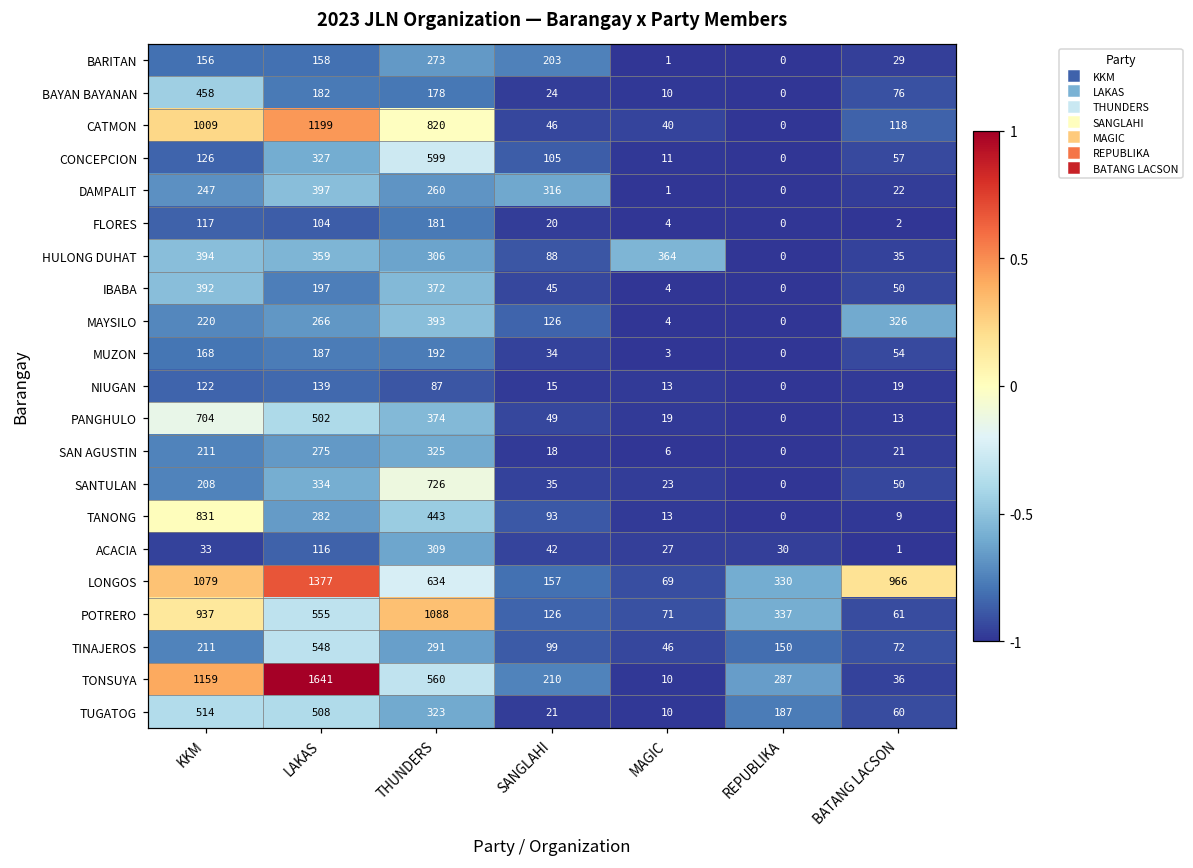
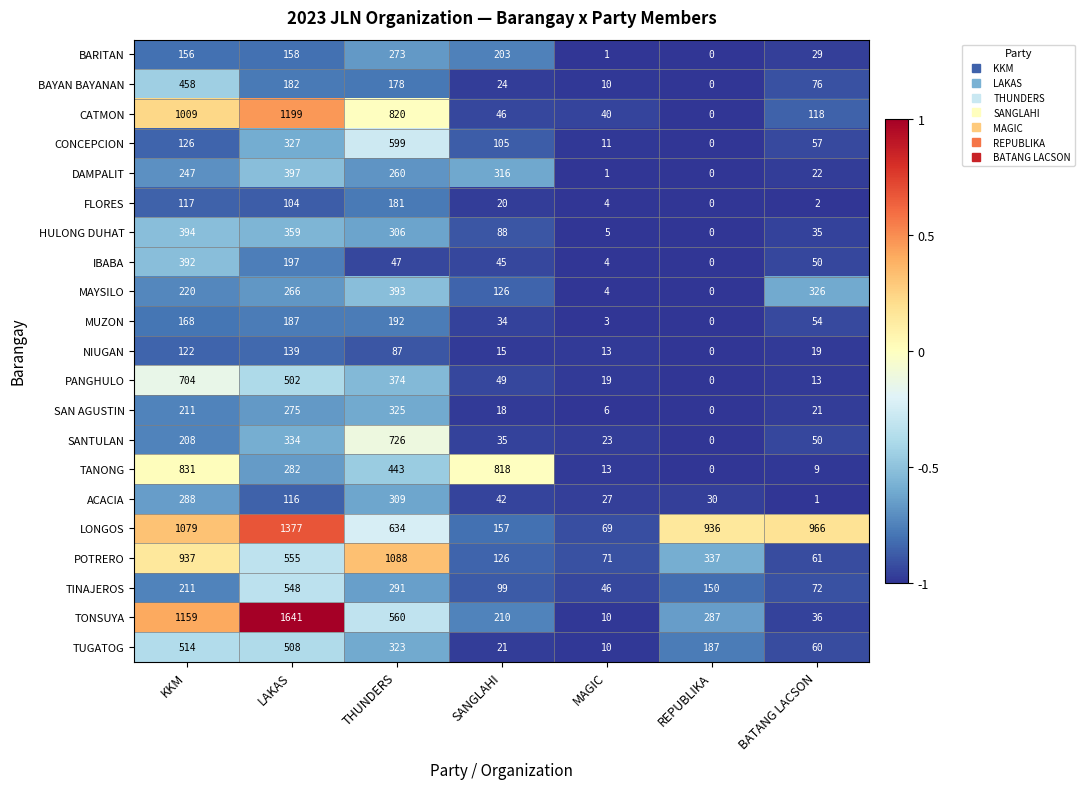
  {
    "BARITAN": {
      "KKM": 156,
      "LAKAS": 158,
      "THUNDERS": 273,
      "SANGLAHI": 203,
      "MAGIC": 1,
      "REPUBLIKA": 0,
      "BATANG LACSON": 29
    },
    "BAYAN BAYANAN": {
      "KKM": 458,
      "LAKAS": 182,
      "THUNDERS": 178,
      "SANGLAHI": 24,
      "MAGIC": 10,
      "REPUBLIKA": 0,
      "BATANG LACSON": 76
    },
    "CATMON": {
      "KKM": 1009,
      "LAKAS": 1199,
      "THUNDERS": 820,
      "SANGLAHI": 46,
      "MAGIC": 40,
      "REPUBLIKA": 0,
      "BATANG LACSON": 118
    },
    "CONCEPCION": {
      "KKM": 126,
      "LAKAS": 327,
      "THUNDERS": 599,
      "SANGLAHI": 105,
      "MAGIC": 11,
      "REPUBLIKA": 0,
      "BATANG LACSON": 57
    },
    "DAMPALIT": {
      "KKM": 247,
      "LAKAS": 397,
      "THUNDERS": 260,
      "SANGLAHI": 316,
      "MAGIC": 1,
      "REPUBLIKA": 0,
      "BATANG LACSON": 22
    },
    "FLORES": {
      "KKM": 117,
      "LAKAS": 104,
      "THUNDERS": 181,
      "SANGLAHI": 20,
      "MAGIC": 4,
      "REPUBLIKA": 0,
      "BATANG LACSON": 2
    },
    "HULONG DUHAT": {
      "KKM": 394,
      "LAKAS": 359,
      "THUNDERS": 306,
      "SANGLAHI": 88,
-     "MAGIC": 364,
+     "MAGIC": 5,
      "REPUBLIKA": 0,
      "BATANG LACSON": 35
    },
    "IBABA": {
      "KKM": 392,
      "LAKAS": 197,
-     "THUNDERS": 372,
+     "THUNDERS": 47,
      "SANGLAHI": 45,
      "MAGIC": 4,
      "REPUBLIKA": 0,
      "BATANG LACSON": 50
    },
    "MAYSILO": {
      "KKM": 220,
      "LAKAS": 266,
      "THUNDERS": 393,
      "SANGLAHI": 126,
      "MAGIC": 4,
      "REPUBLIKA": 0,
      "BATANG LACSON": 326
    },
    "MUZON": {
      "KKM": 168,
      "LAKAS": 187,
      "THUNDERS": 192,
      "SANGLAHI": 34,
      "MAGIC": 3,
      "REPUBLIKA": 0,
      "BATANG LACSON": 54
    },
    "NIUGAN": {
      "KKM": 122,
      "LAKAS": 139,
      "THUNDERS": 87,
      "SANGLAHI": 15,
      "MAGIC": 13,
      "REPUBLIKA": 0,
      "BATANG LACSON": 19
    },
    "PANGHULO": {
      "KKM": 704,
      "LAKAS": 502,
      "THUNDERS": 374,
      "SANGLAHI": 49,
      "MAGIC": 19,
      "REPUBLIKA": 0,
      "BATANG LACSON": 13
    },
    "SAN AGUSTIN": {
      "KKM": 211,
      "LAKAS": 275,
      "THUNDERS": 325,
      "SANGLAHI": 18,
      "MAGIC": 6,
      "REPUBLIKA": 0,
      "BATANG LACSON": 21
    },
    "SANTULAN": {
      "KKM": 208,
      "LAKAS": 334,
      "THUNDERS": 726,
      "SANGLAHI": 35,
      "MAGIC": 23,
      "REPUBLIKA": 0,
      "BATANG LACSON": 50
    },
    "TANONG": {
      "KKM": 831,
      "LAKAS": 282,
      "THUNDERS": 443,
-     "SANGLAHI": 93,
+     "SANGLAHI": 818,
      "MAGIC": 13,
      "REPUBLIKA": 0,
      "BATANG LACSON": 9
    },
    "ACACIA": {
-     "KKM": 33,
+     "KKM": 288,
      "LAKAS": 116,
      "THUNDERS": 309,
      "SANGLAHI": 42,
      "MAGIC": 27,
      "REPUBLIKA": 30,
      "BATANG LACSON": 1
    },
    "LONGOS": {
      "KKM": 1079,
      "LAKAS": 1377,
      "THUNDERS": 634,
      "SANGLAHI": 157,
      "MAGIC": 69,
-     "REPUBLIKA": 330,
+     "REPUBLIKA": 936,
      "BATANG LACSON": 966
    },
    "POTRERO": {
      "KKM": 937,
      "LAKAS": 555,
      "THUNDERS": 1088,
      "SANGLAHI": 126,
      "MAGIC": 71,
      "REPUBLIKA": 337,
      "BATANG LACSON": 61
    },
    "TINAJEROS": {
      "KKM": 211,
      "LAKAS": 548,
      "THUNDERS": 291,
      "SANGLAHI": 99,
      "MAGIC": 46,
      "REPUBLIKA": 150,
      "BATANG LACSON": 72
    },
    "TONSUYA": {
      "KKM": 1159,
      "LAKAS": 1641,
      "THUNDERS": 560,
      "SANGLAHI": 210,
      "MAGIC": 10,
      "REPUBLIKA": 287,
      "BATANG LACSON": 36
    },
    "TUGATOG": {
      "KKM": 514,
      "LAKAS": 508,
      "THUNDERS": 323,
      "SANGLAHI": 21,
      "MAGIC": 10,
      "REPUBLIKA": 187,
      "BATANG LACSON": 60
    }
  }
